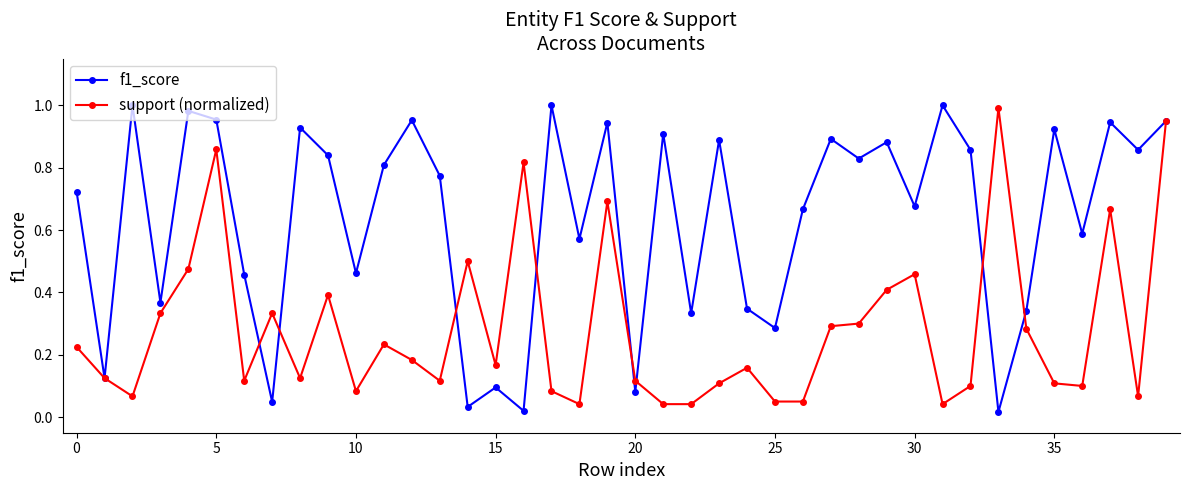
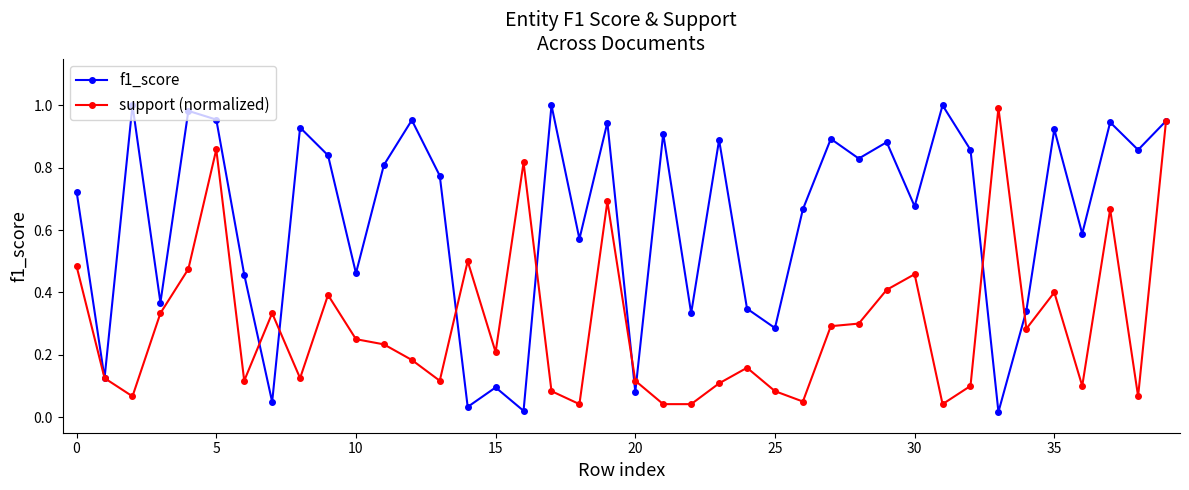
  {
    "f1_score": {
      "0": 0.72,
      "10": 0.46,
      "15": 0.10,
      "20": 0.08,
      "25": 0.29,
      "30": 0.68,
      "35": 0.92
    },
    "support (normalized)": {
-     "0": 0.23,
+     "0": 0.48,
      "5": 0.86,
-     "10": 0.08,
-     "15": 0.17,
+     "10": 0.25,
+     "15": 0.21,
      "20": 0.12,
-     "25": 0.05,
+     "25": 0.08,
      "30": 0.46,
-     "35": 0.11
+     "35": 0.40
    }
  }
